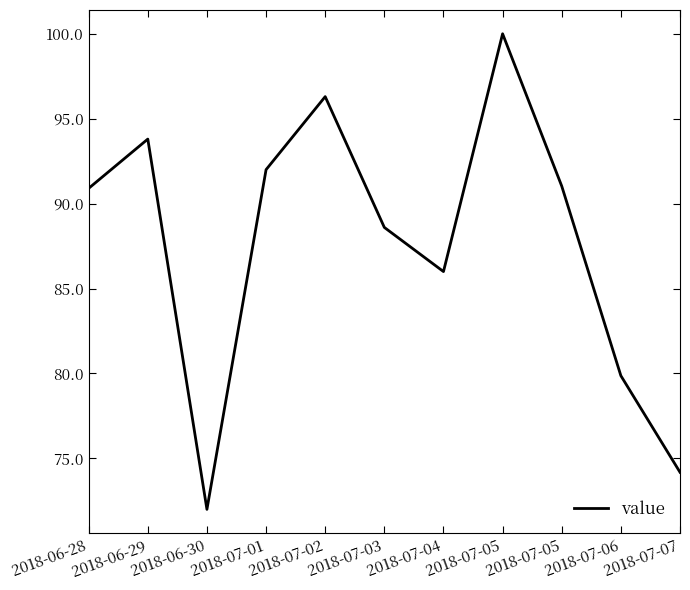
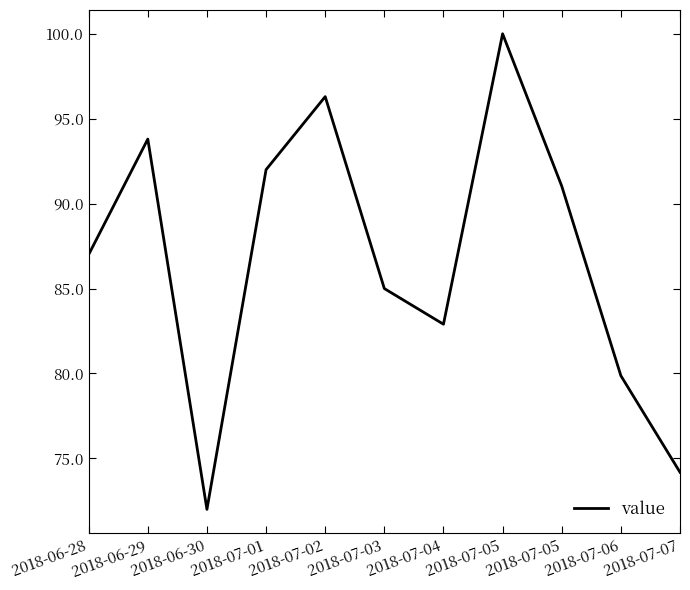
  {
-   "2018-06-28": 90.9,
+   "2018-06-28": 87.0,
    "2018-06-29": 93.8,
    "2018-06-30": 72.0,
    "2018-07-01": 92.0,
    "2018-07-02": 96.3,
-   "2018-07-03": 88.6,
-   "2018-07-04": 86.0,
+   "2018-07-03": 85.0,
+   "2018-07-04": 82.9,
    "2018-07-06": 79.9,
    "2018-07-07": 74.2
  }
